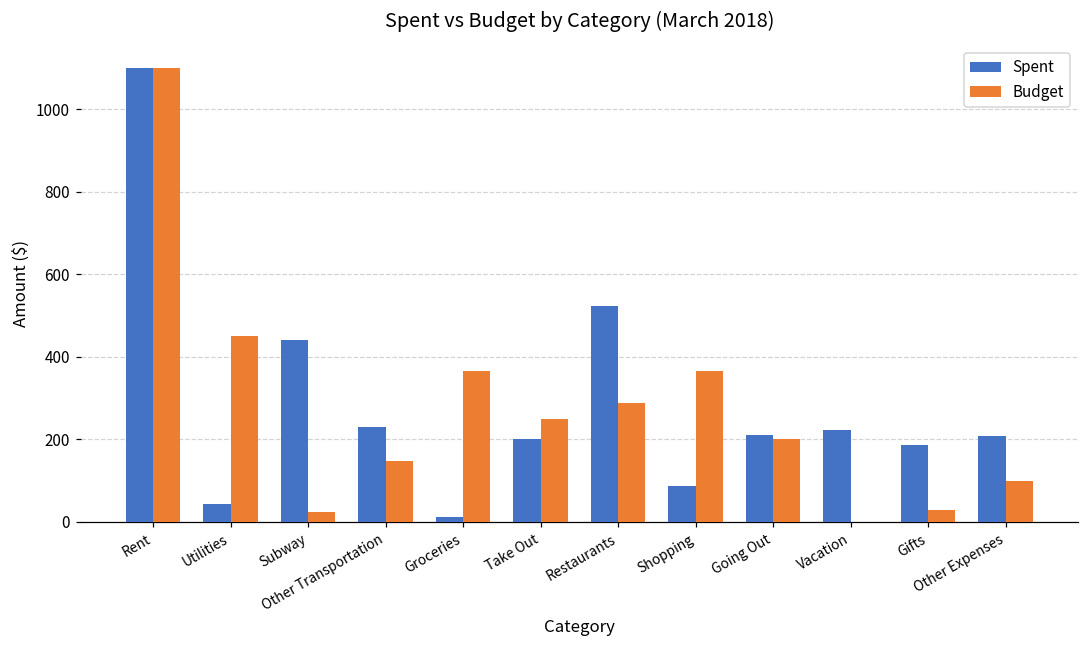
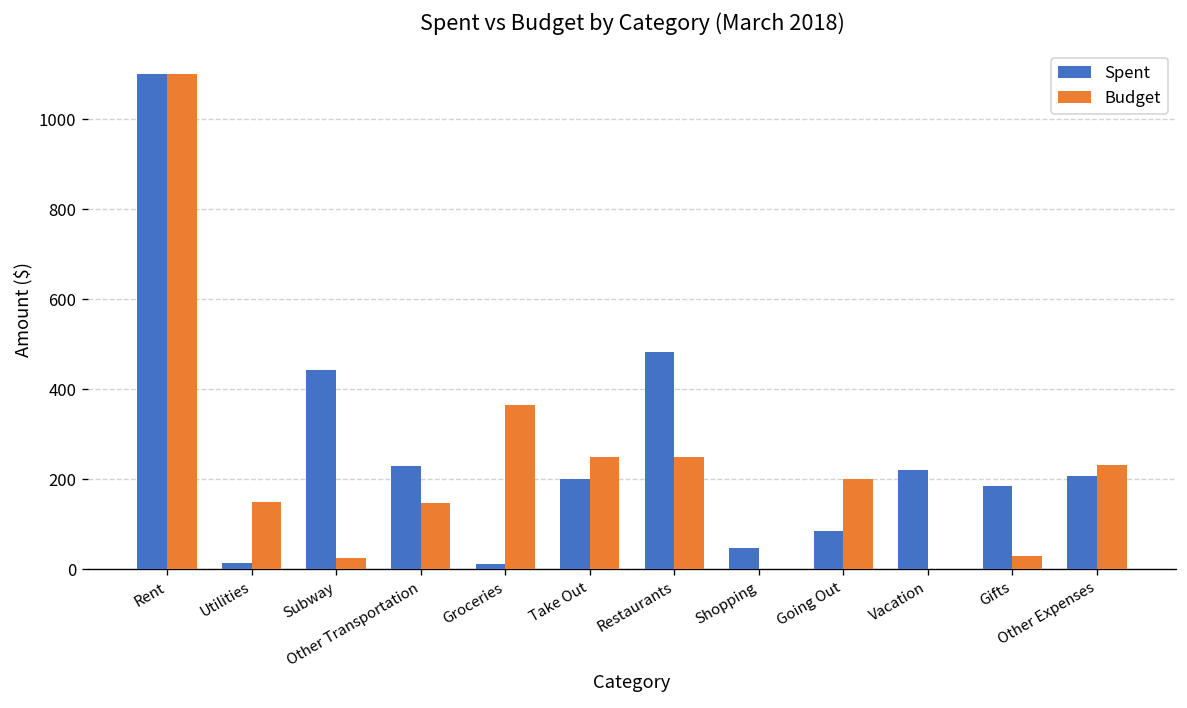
  {
    "Spent": {
      "Rent": 1100,
-     "Utilities": 40,
+     "Utilities": 10,
      "Subway": 440,
      "Other Transportation": 230,
      "Groceries": 10,
      "Take Out": 200,
-     "Restaurants": 520,
-     "Shopping": 90,
-     "Going Out": 210,
+     "Restaurants": 480,
+     "Shopping": 50,
+     "Going Out": 80,
      "Vacation": 220,
      "Gifts": 190,
      "Other Expenses": 210
    },
    "Budget": {
      "Rent": 1100,
-     "Utilities": 450,
+     "Utilities": 150,
      "Subway": 20,
      "Other Transportation": 150,
      "Groceries": 370,
      "Take Out": 250,
-     "Restaurants": 290,
-     "Shopping": 370,
+     "Restaurants": 250,
+     "Shopping": 0,
      "Going Out": 200,
      "Vacation": 0,
      "Gifts": 30,
-     "Other Expenses": 100
+     "Other Expenses": 230
    }
  }
